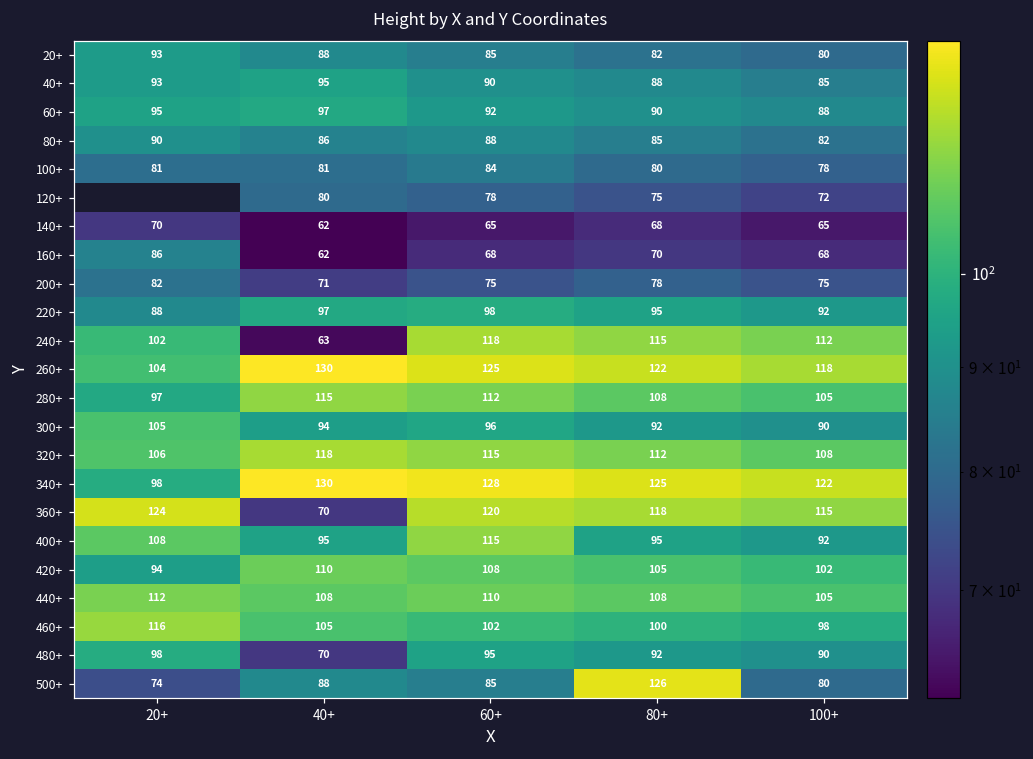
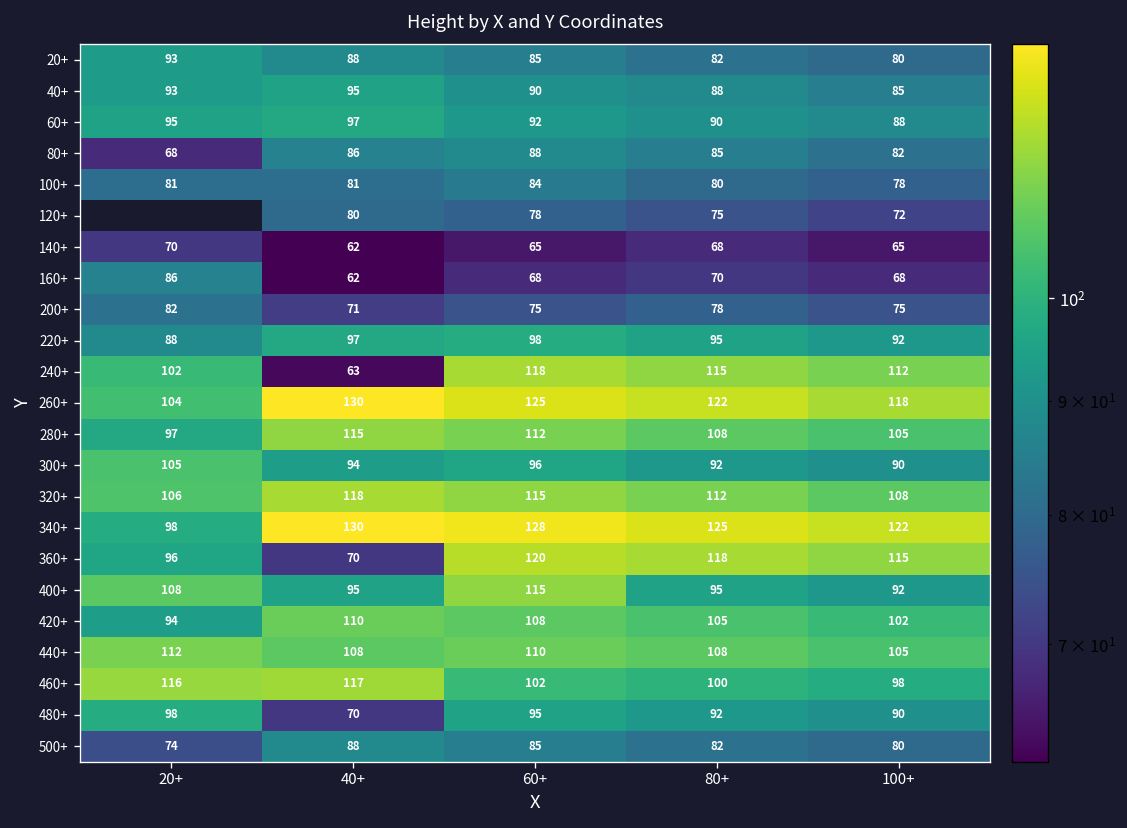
  {
    "20+": {
      "20+": 93,
      "40+": 88,
      "60+": 85,
      "80+": 82,
      "100+": 80
    },
    "40+": {
      "20+": 93,
      "40+": 95,
      "60+": 90,
      "80+": 88,
      "100+": 85
    },
    "60+": {
      "20+": 95,
      "40+": 97,
      "60+": 92,
      "80+": 90,
      "100+": 88
    },
    "80+": {
-     "20+": 90,
+     "20+": 68,
      "40+": 86,
      "60+": 88,
      "80+": 85,
      "100+": 82
    },
    "100+": {
      "20+": 81,
      "40+": 81,
      "60+": 84,
      "80+": 80,
      "100+": 78
    },
    "120+": {
      "40+": 80,
      "60+": 78,
      "80+": 75,
      "100+": 72
    },
    "140+": {
      "20+": 70,
      "40+": 62,
      "60+": 65,
      "80+": 68,
      "100+": 65
    },
    "160+": {
      "20+": 86,
      "40+": 62,
      "60+": 68,
      "80+": 70,
      "100+": 68
    },
    "200+": {
      "20+": 82,
      "40+": 71,
      "60+": 75,
      "80+": 78,
      "100+": 75
    },
    "220+": {
      "20+": 88,
      "40+": 97,
      "60+": 98,
      "80+": 95,
      "100+": 92
    },
    "240+": {
      "20+": 102,
      "40+": 63,
      "60+": 118,
      "80+": 115,
      "100+": 112
    },
    "260+": {
      "20+": 104,
      "40+": 130,
      "60+": 125,
      "80+": 122,
      "100+": 118
    },
    "280+": {
      "20+": 97,
      "40+": 115,
      "60+": 112,
      "80+": 108,
      "100+": 105
    },
    "300+": {
      "20+": 105,
      "40+": 94,
      "60+": 96,
      "80+": 92,
      "100+": 90
    },
    "320+": {
      "20+": 106,
      "40+": 118,
      "60+": 115,
      "80+": 112,
      "100+": 108
    },
    "340+": {
      "20+": 98,
      "40+": 130,
      "60+": 128,
      "80+": 125,
      "100+": 122
    },
    "360+": {
-     "20+": 124,
+     "20+": 96,
      "40+": 70,
      "60+": 120,
      "80+": 118,
      "100+": 115
    },
    "400+": {
      "20+": 108,
      "40+": 95,
      "60+": 115,
      "80+": 95,
      "100+": 92
    },
    "420+": {
      "20+": 94,
      "40+": 110,
      "60+": 108,
      "80+": 105,
      "100+": 102
    },
    "440+": {
      "20+": 112,
      "40+": 108,
      "60+": 110,
      "80+": 108,
      "100+": 105
    },
    "460+": {
      "20+": 116,
-     "40+": 105,
+     "40+": 117,
      "60+": 102,
      "80+": 100,
      "100+": 98
    },
    "480+": {
      "20+": 98,
      "40+": 70,
      "60+": 95,
      "80+": 92,
      "100+": 90
    },
    "500+": {
      "20+": 74,
      "40+": 88,
      "60+": 85,
-     "80+": 126,
+     "80+": 82,
      "100+": 80
    }
  }
